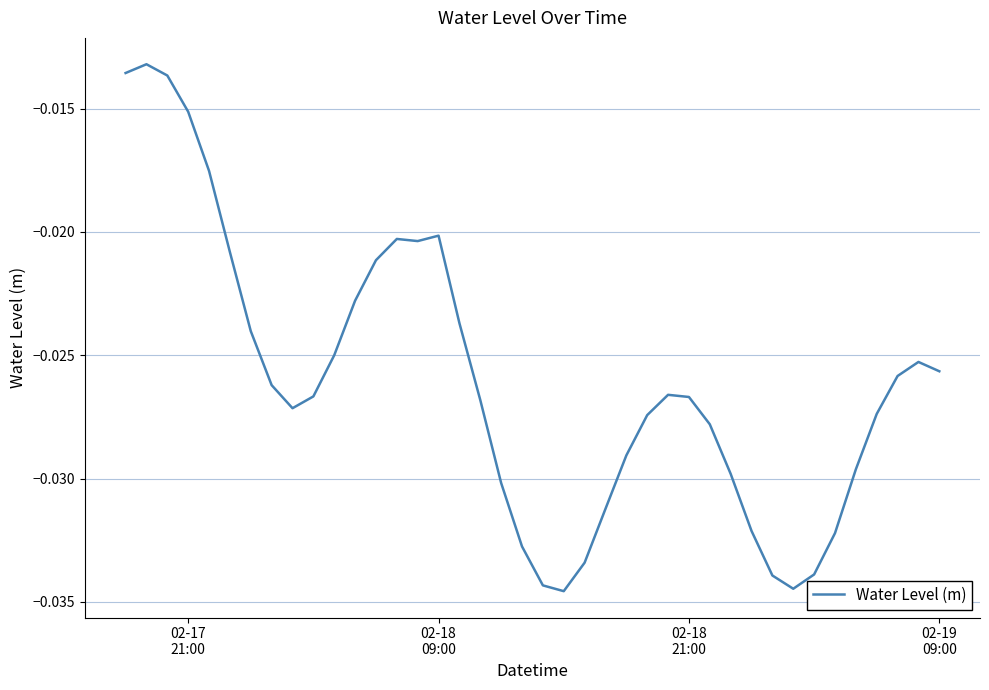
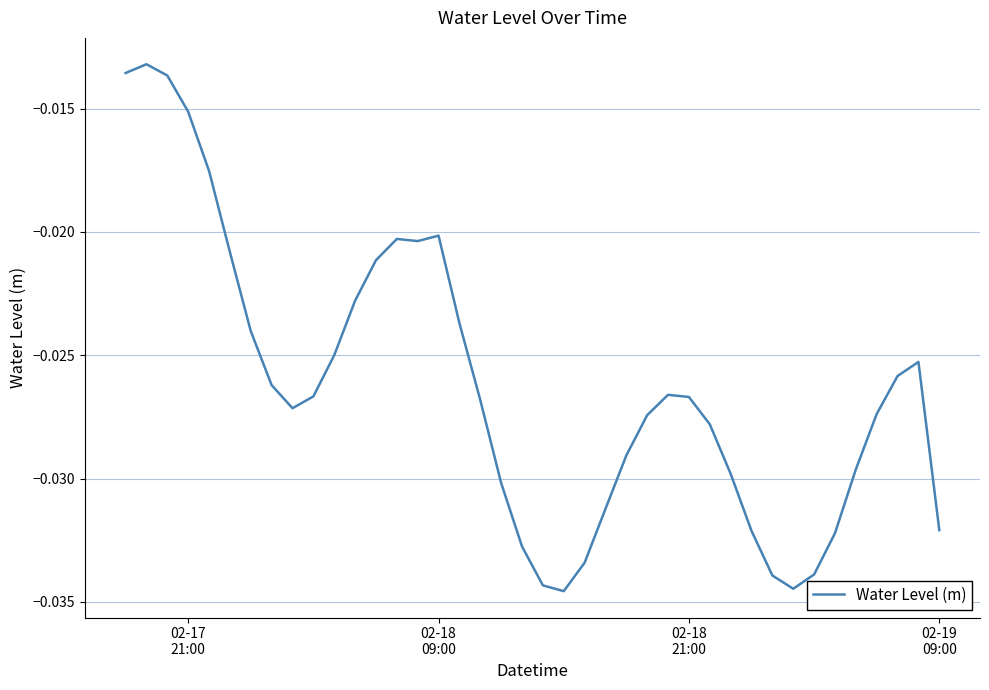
  {
    "02-17 21:00": -0.0151,
    "02-18 09:00": -0.0201,
    "02-18 21:00": -0.0267,
-   "02-19 09:00": -0.0256
+   "02-19 09:00": -0.0321
  }
